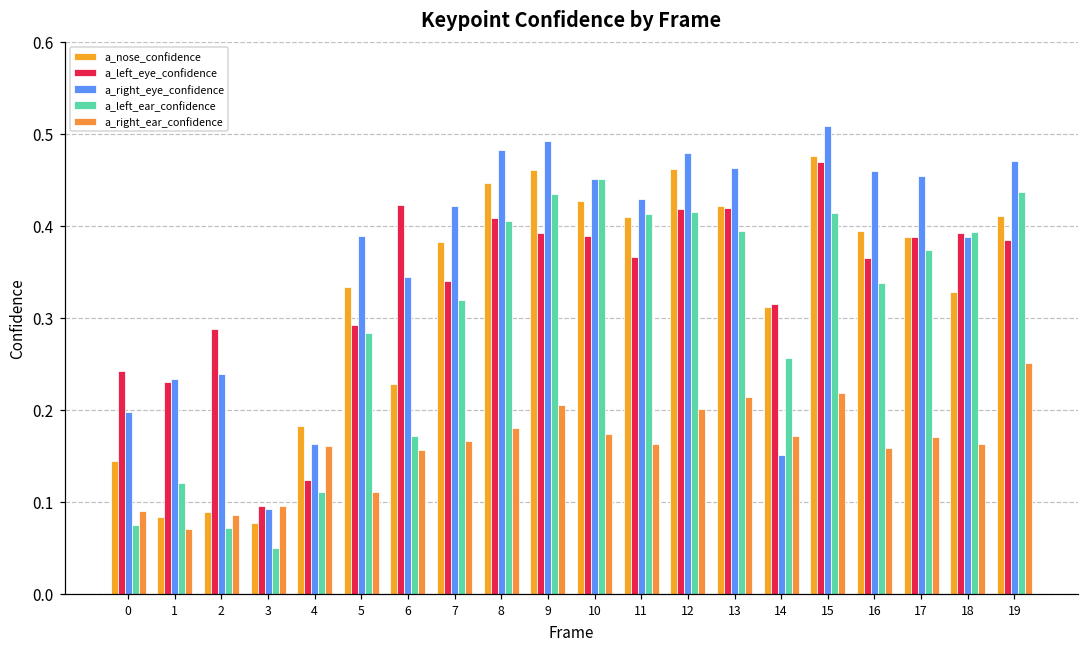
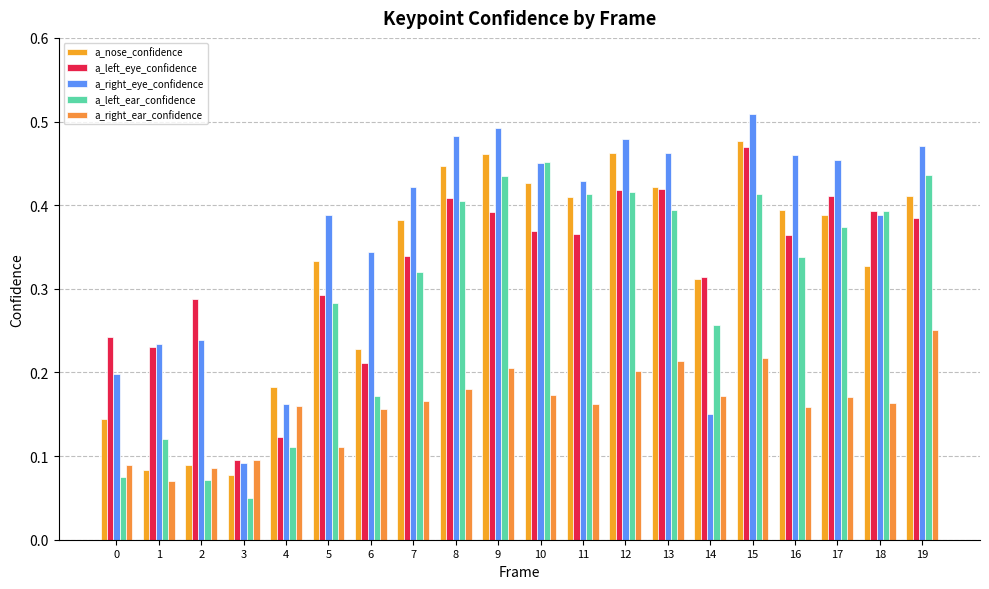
  {
    "a_left_eye_confidence": {
      "0": 0.24,
      "1": 0.23,
      "2": 0.29,
      "3": 0.10,
      "4": 0.12,
      "5": 0.29,
-     "6": 0.42,
+     "6": 0.21,
      "7": 0.34,
      "8": 0.41,
      "9": 0.39,
-     "10": 0.39,
+     "10": 0.37,
      "11": 0.37,
      "12": 0.42,
      "13": 0.42,
      "14": 0.31,
      "15": 0.47,
      "16": 0.36,
-     "17": 0.39,
+     "17": 0.41,
      "18": 0.39,
      "19": 0.38
    },
    "a_right_eye_confidence": {
      "0": 0.20,
      "1": 0.23,
      "2": 0.24,
      "3": 0.09,
      "4": 0.16,
      "5": 0.39,
      "6": 0.34,
      "7": 0.42,
      "8": 0.48,
      "9": 0.49,
      "10": 0.45,
      "11": 0.43,
      "12": 0.48,
      "13": 0.46,
      "14": 0.15,
      "15": 0.51,
      "16": 0.46,
      "17": 0.45,
      "18": 0.39,
      "19": 0.47
    },
    "a_left_ear_confidence": {
      "0": 0.08,
      "1": 0.12,
      "2": 0.07,
      "3": 0.05,
      "4": 0.11,
      "5": 0.28,
      "6": 0.17,
      "7": 0.32,
      "8": 0.40,
      "9": 0.43,
      "10": 0.45,
      "11": 0.41,
      "12": 0.42,
      "13": 0.39,
      "14": 0.26,
      "15": 0.41,
      "16": 0.34,
      "17": 0.37,
      "18": 0.39,
      "19": 0.44
    }
  }
